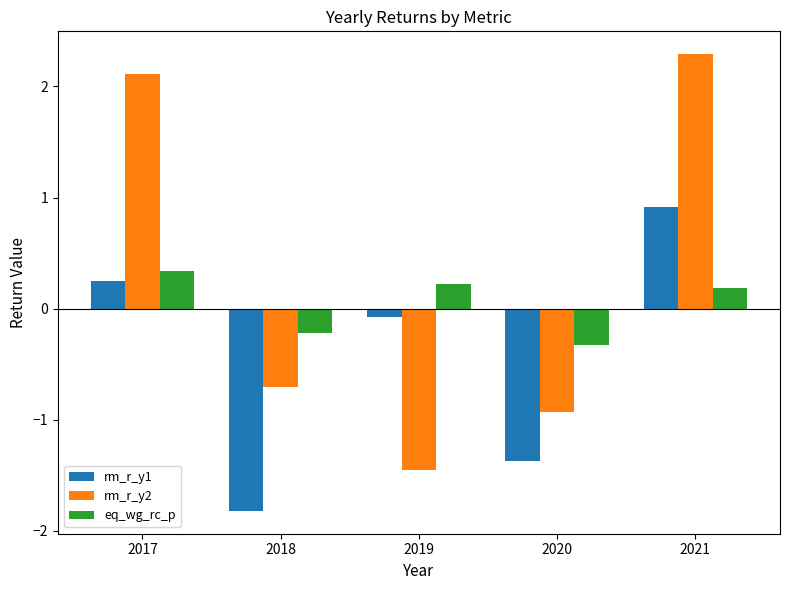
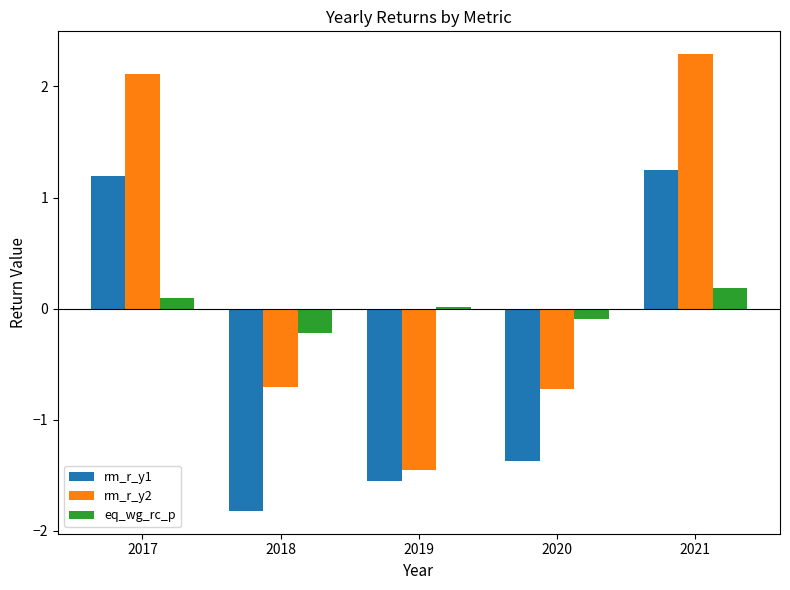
  {
    "rm_r_y1": {
-     "2017": 0.25,
+     "2017": 1.19,
      "2018": -1.82,
-     "2019": -0.08,
+     "2019": -1.55,
      "2020": -1.37,
-     "2021": 0.91
+     "2021": 1.25
    },
    "rm_r_y2": {
      "2017": 2.11,
      "2018": -0.71,
      "2019": -1.45,
-     "2020": -0.93,
+     "2020": -0.72,
      "2021": 2.29
    },
    "eq_wg_rc_p": {
-     "2017": 0.34,
+     "2017": 0.10,
      "2018": -0.22,
-     "2019": 0.22,
-     "2020": -0.33,
+     "2019": 0.01,
+     "2020": -0.10,
      "2021": 0.19
    }
  }
